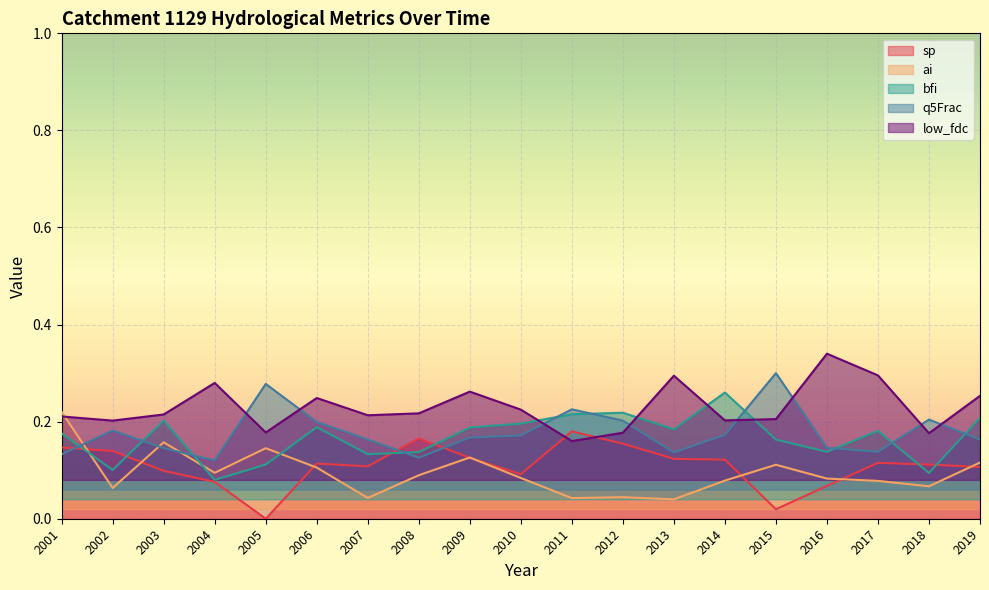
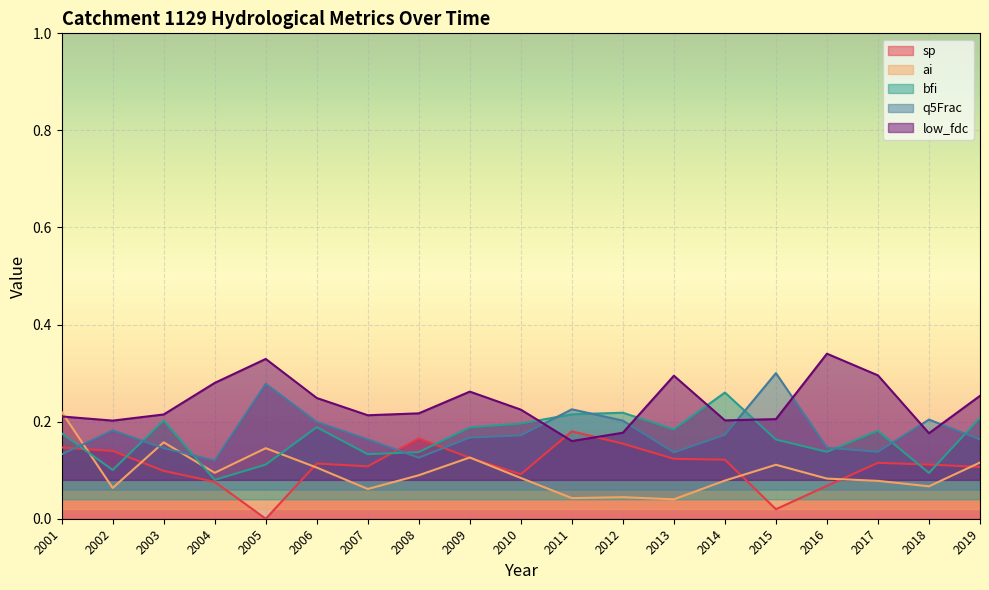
  {
    "sp": {
      "2001": 0.15,
      "2002": 0.14,
      "2003": 0.10,
      "2005": 0.00,
      "2006": 0.11,
      "2007": 0.11,
      "2008": 0.17,
      "2010": 0.09,
      "2011": 0.18,
      "2012": 0.15,
      "2013": 0.12,
      "2014": 0.12,
      "2015": 0.02,
      "2016": 0.07,
      "2017": 0.12,
      "2018": 0.11,
      "2019": 0.11
    },
    "ai": {
      "2001": 0.22,
      "2002": 0.06,
      "2003": 0.16,
      "2004": 0.09,
      "2005": 0.15,
      "2006": 0.11,
-     "2007": 0.04,
+     "2007": 0.06,
      "2008": 0.09,
      "2010": 0.08,
      "2011": 0.04,
      "2012": 0.04,
      "2013": 0.04,
      "2014": 0.08,
      "2015": 0.11,
      "2016": 0.08,
      "2017": 0.08,
      "2018": 0.07,
      "2019": 0.12
    },
    "low_fdc": {
      "2001": 0.21,
      "2002": 0.20,
      "2003": 0.21,
      "2004": 0.28,
-     "2005": 0.18,
+     "2005": 0.33,
      "2006": 0.25,
      "2007": 0.21,
      "2008": 0.22,
      "2009": 0.26,
      "2010": 0.22,
      "2011": 0.16,
      "2012": 0.18,
      "2013": 0.29,
      "2014": 0.20,
      "2015": 0.21,
      "2016": 0.34,
      "2017": 0.30,
      "2018": 0.18,
      "2019": 0.25
    }
  }
